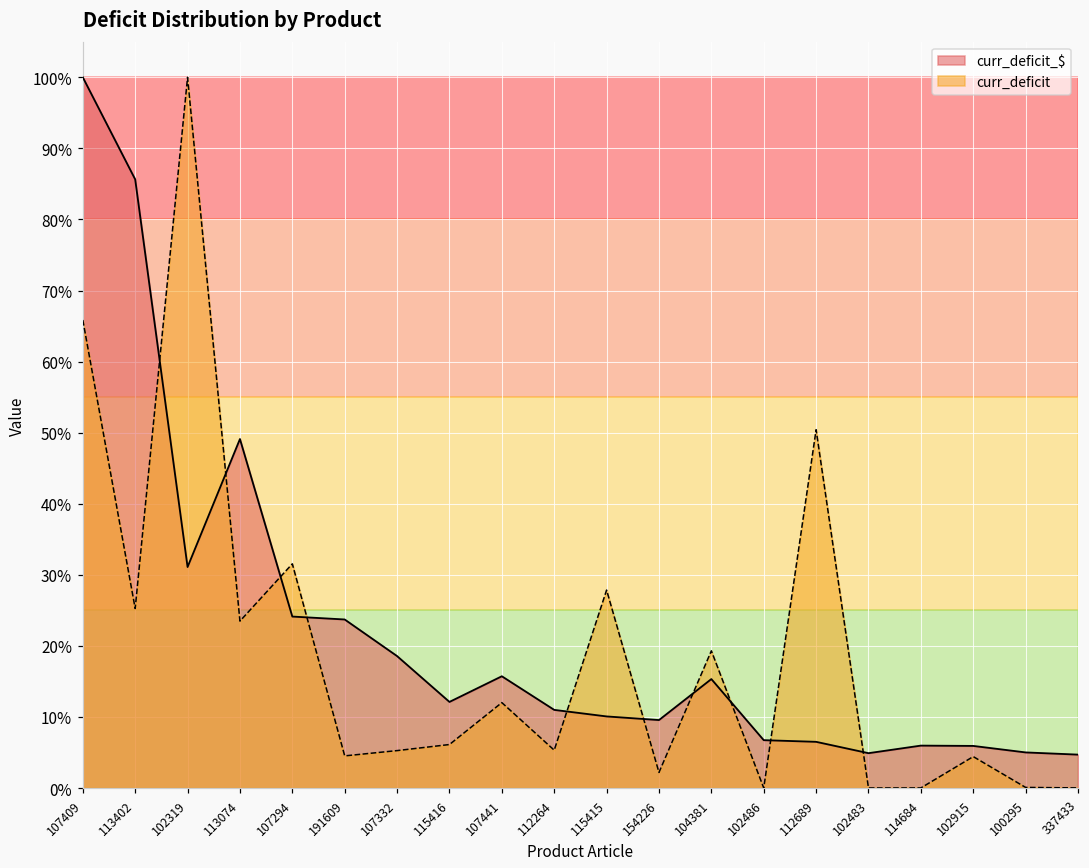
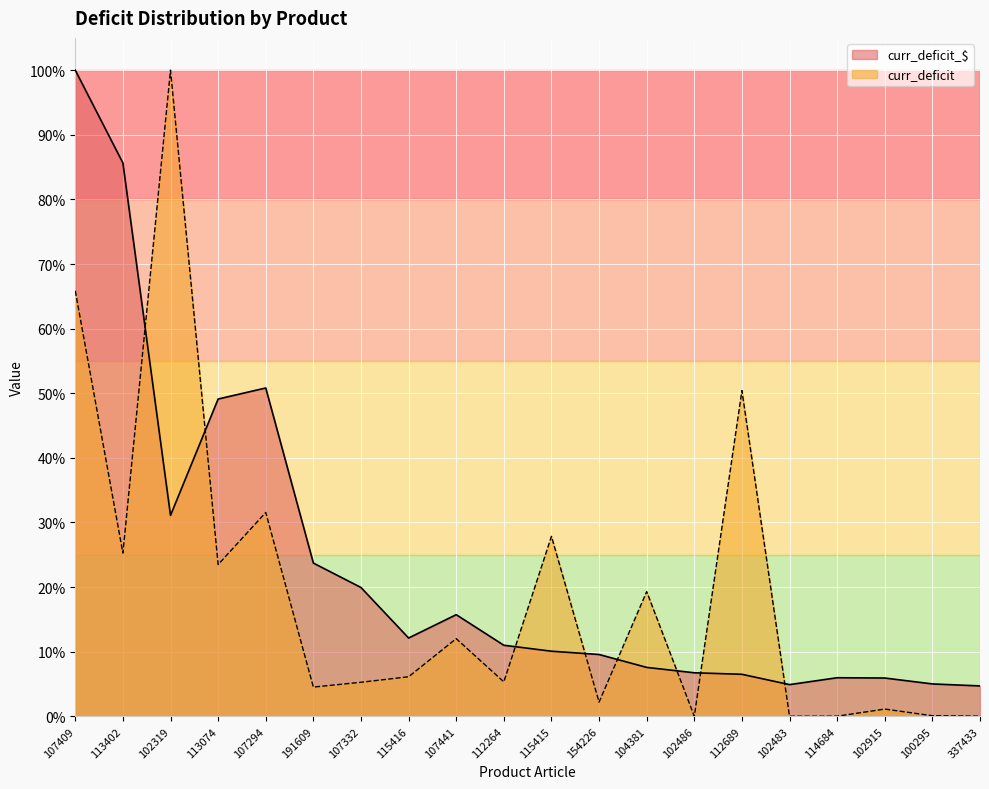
  {
    "curr_deficit_$": {
      "107409": "100%",
      "113402": "86%",
      "102319": "31%",
      "113074": "49%",
-     "107294": "24%",
+     "107294": "51%",
      "191609": "24%",
-     "107332": "19%",
+     "107332": "20%",
      "115416": "12%",
      "107441": "16%",
      "112264": "11%",
      "115415": "10%",
      "154226": "10%",
-     "104381": "15%",
+     "104381": "8%",
      "102486": "7%",
      "112689": "7%",
      "102483": "5%",
      "114684": "6%",
      "102915": "6%",
      "100295": "5%",
      "337433": "5%"
    },
    "curr_deficit": {
      "107409": "66%",
      "113402": "25%",
      "102319": "100%",
      "113074": "23%",
      "107294": "32%",
      "191609": "5%",
      "107332": "5%",
      "115416": "6%",
      "107441": "12%",
      "112264": "5%",
      "115415": "28%",
      "154226": "2%",
      "104381": "19%",
      "102486": "0%",
      "112689": "50%",
      "102483": "0%",
      "114684": "0%",
-     "102915": "4%",
+     "102915": "1%",
      "100295": "0%",
      "337433": "0%"
    }
  }
